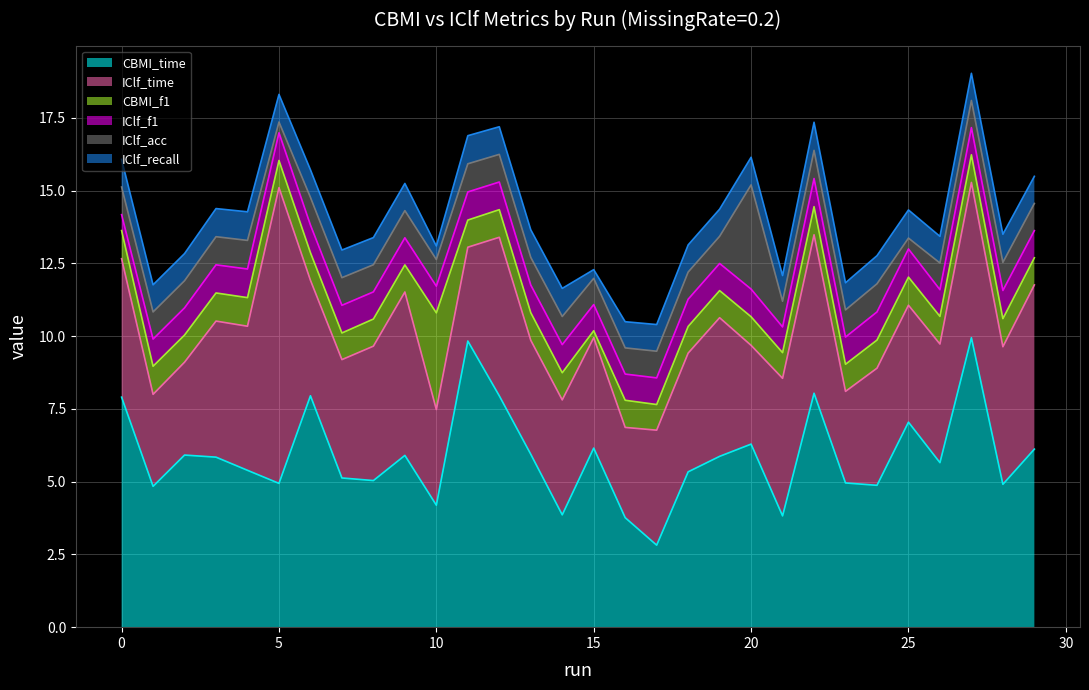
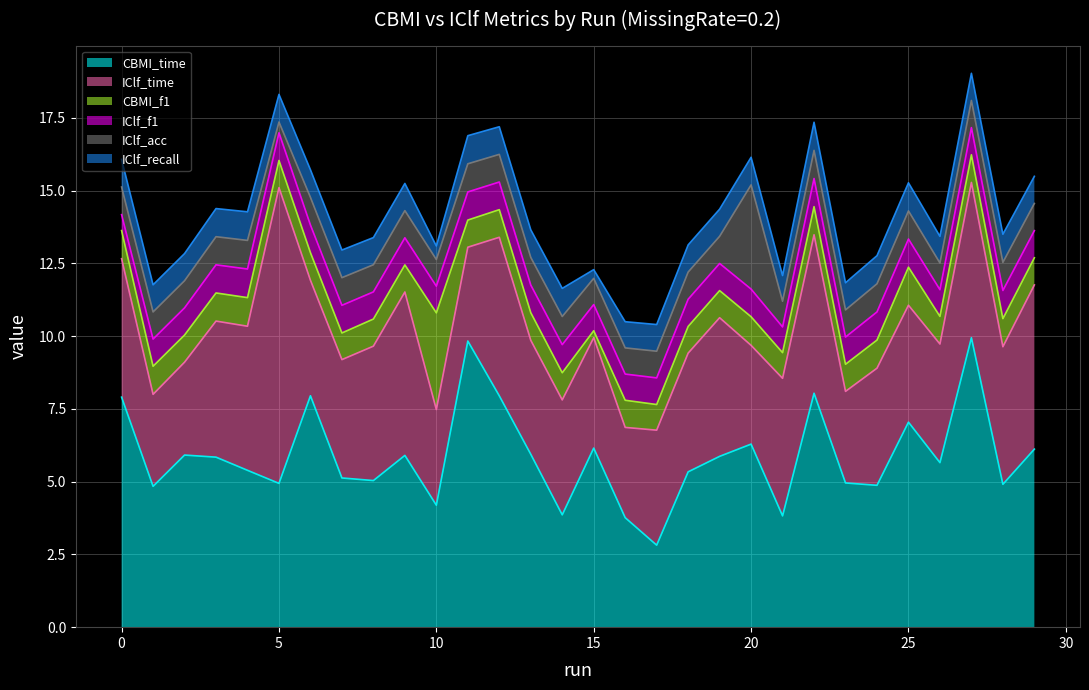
  {
    "CBMI_time": {
      "0": 7.9,
      "5": 4.9,
      "10": 4.2,
      "15": 6.2,
      "20": 6.3,
      "25": 7.0
    },
    "IClf_time": {
      "0": 4.8,
      "5": 10.2,
      "10": 3.3,
      "15": 3.8,
      "20": 3.4,
      "25": 4.0
    },
    "CBMI_f1": {
      "0": 1.0,
      "5": 0.9,
      "10": 3.3,
      "15": 0.2,
      "20": 1.0,
-     "25": 1.0
+     "25": 1.3
    },
    "IClf_f1": {
      "0": 0.5,
      "5": 1.0,
      "10": 0.9,
      "15": 0.9,
      "20": 1.0,
      "25": 1.0
    },
    "IClf_acc": {
      "0": 0.9,
      "5": 0.4,
      "10": 0.9,
      "15": 0.9,
      "20": 3.6,
-     "25": 0.4
+     "25": 1.0
    },
    "IClf_recall": {
      "5": 0.9,
      "10": 0.5,
      "15": 0.3,
      "20": 1.0,
      "25": 1.0
    }
  }
